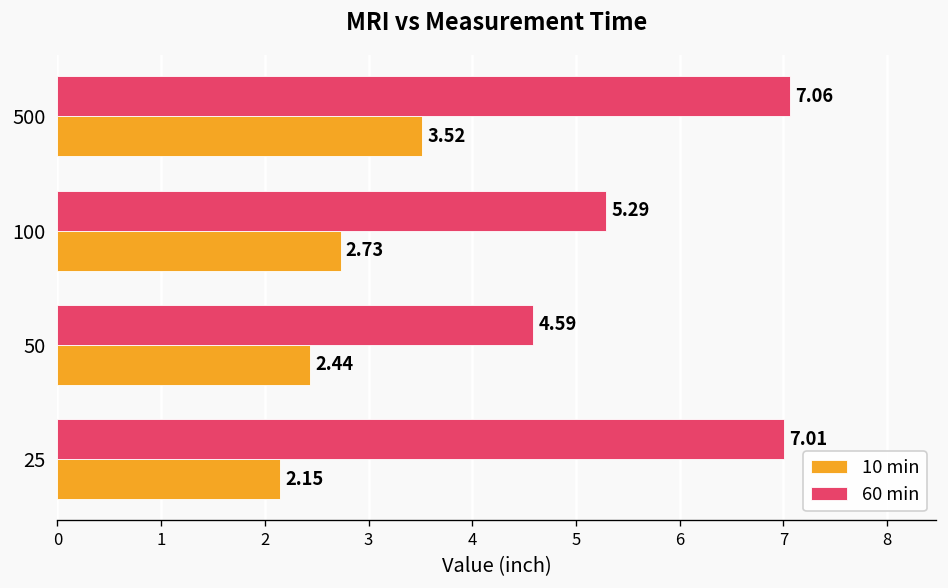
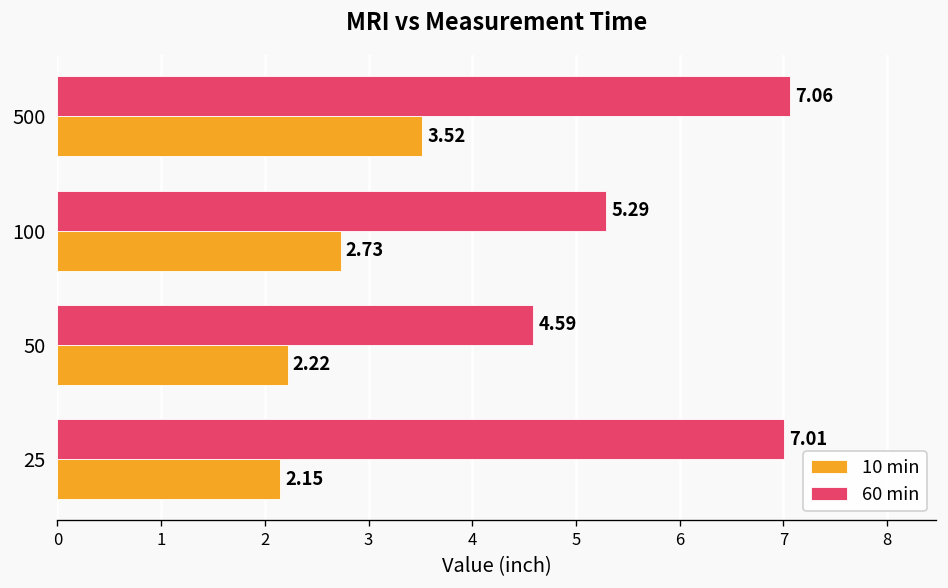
  {
    "10 min": {
      "500": 3.52,
      "100": 2.73,
-     "50": 2.44,
+     "50": 2.22,
      "25": 2.15
    },
    "60 min": {
      "500": 7.06,
      "100": 5.29,
      "50": 4.59
    }
  }
